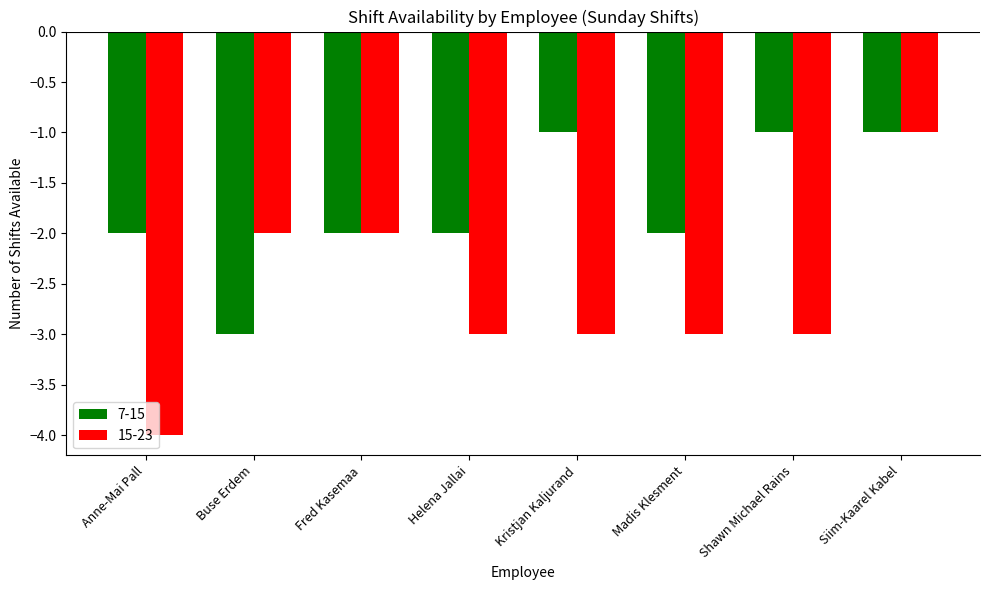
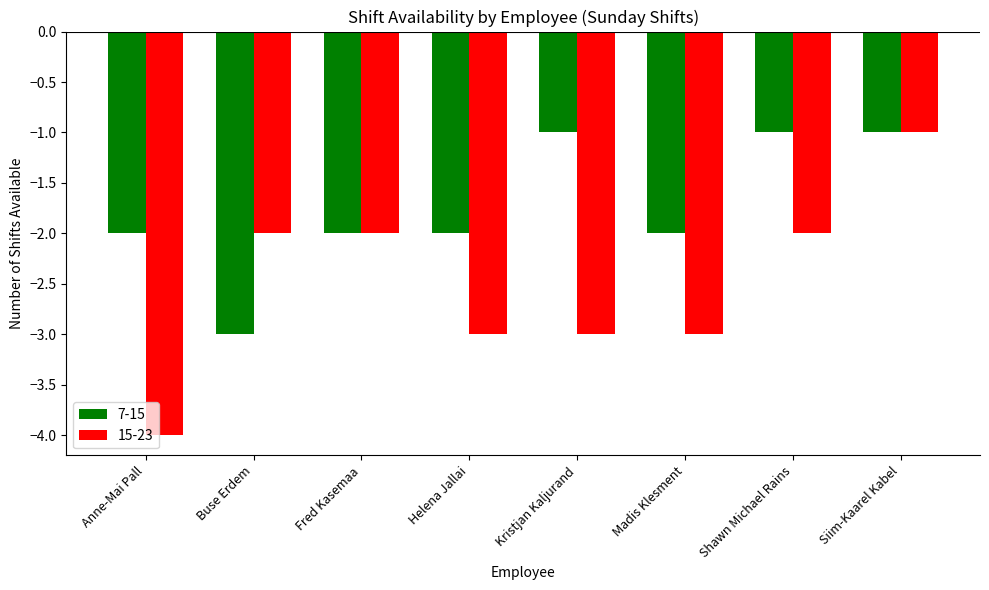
  {
    "7-15": {
      "Anne-Mai Pall": -2.00,
      "Buse Erdem": -3.00,
      "Fred Kasemaa": -2.00,
      "Helena Jallai": -2.00,
      "Kristjan Kaljurand": -1.00,
      "Madis Klesment": -2.00,
      "Shawn Michael Rains": -1.00,
      "Siim-Kaarel Kabel": -1.00
    },
    "15-23": {
      "Anne-Mai Pall": -4.00,
      "Buse Erdem": -2.00,
      "Fred Kasemaa": -2.00,
      "Helena Jallai": -3.00,
      "Kristjan Kaljurand": -3.00,
      "Madis Klesment": -3.00,
-     "Shawn Michael Rains": -3.00,
+     "Shawn Michael Rains": -2.00,
      "Siim-Kaarel Kabel": -1.00
    }
  }
